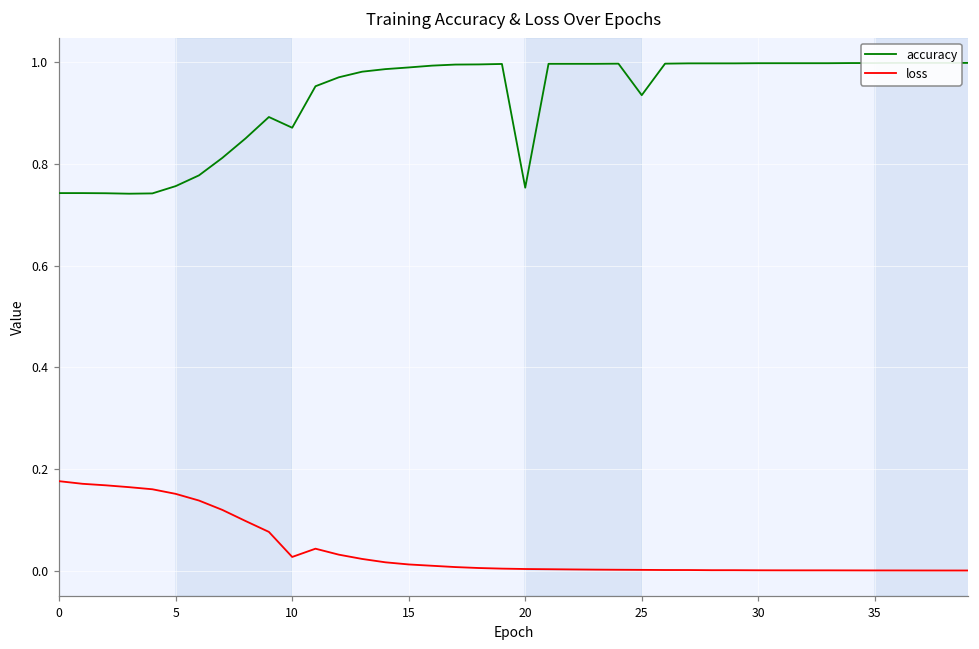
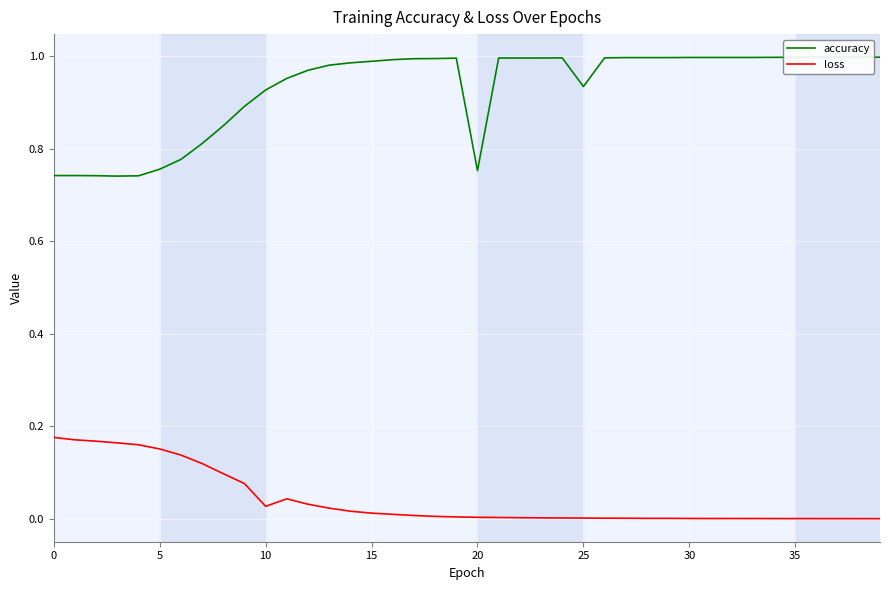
  {
    "accuracy": {
      "0": 0.74,
      "5": 0.76,
-     "10": 0.87,
+     "10": 0.93,
      "15": 0.99,
      "20": 0.75,
      "25": 0.94,
      "30": 1.00
    },
    "loss": {
      "0": 0.18,
      "5": 0.15,
      "10": 0.03,
      "15": 0.01,
      "20": 0.00,
      "25": 0.00,
      "30": 0.00,
      "35": 0.00
    }
  }
